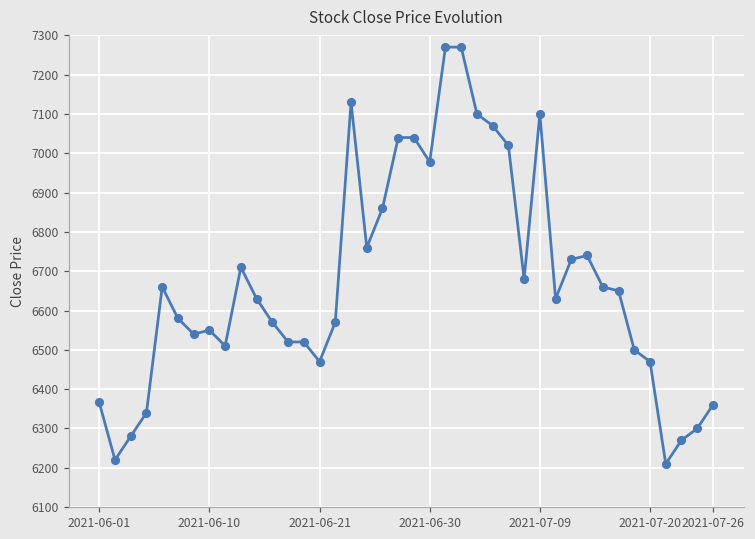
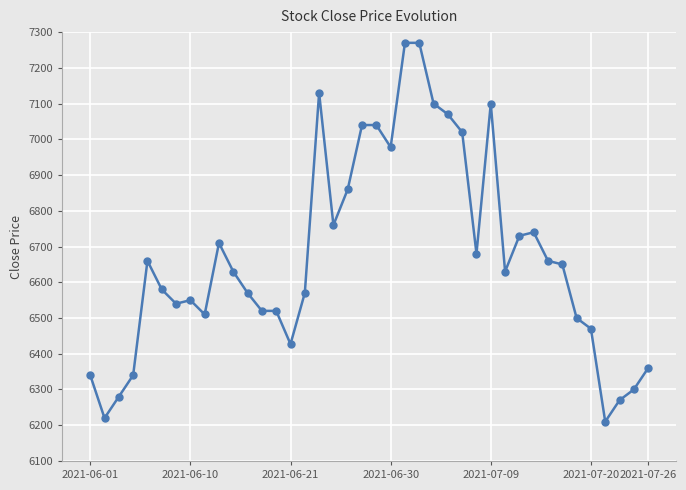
  {
-   "2021-06-01": 6370,
+   "2021-06-01": 6340,
    "2021-06-10": 6550,
-   "2021-06-21": 6470,
+   "2021-06-21": 6430,
    "2021-06-30": 6980,
    "2021-07-09": 7100,
    "2021-07-20": 6470,
    "2021-07-26": 6360
  }
